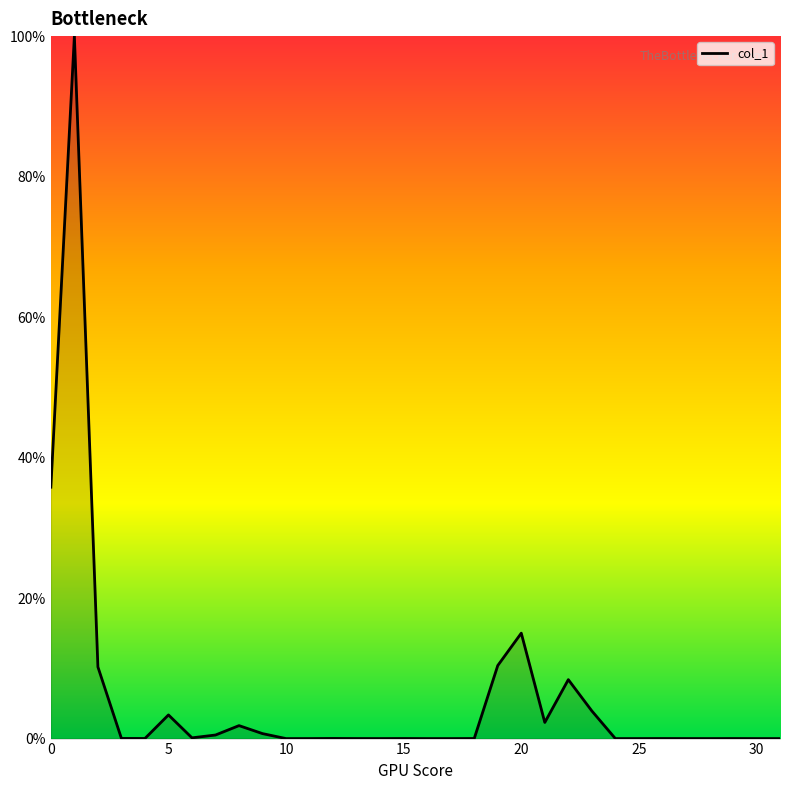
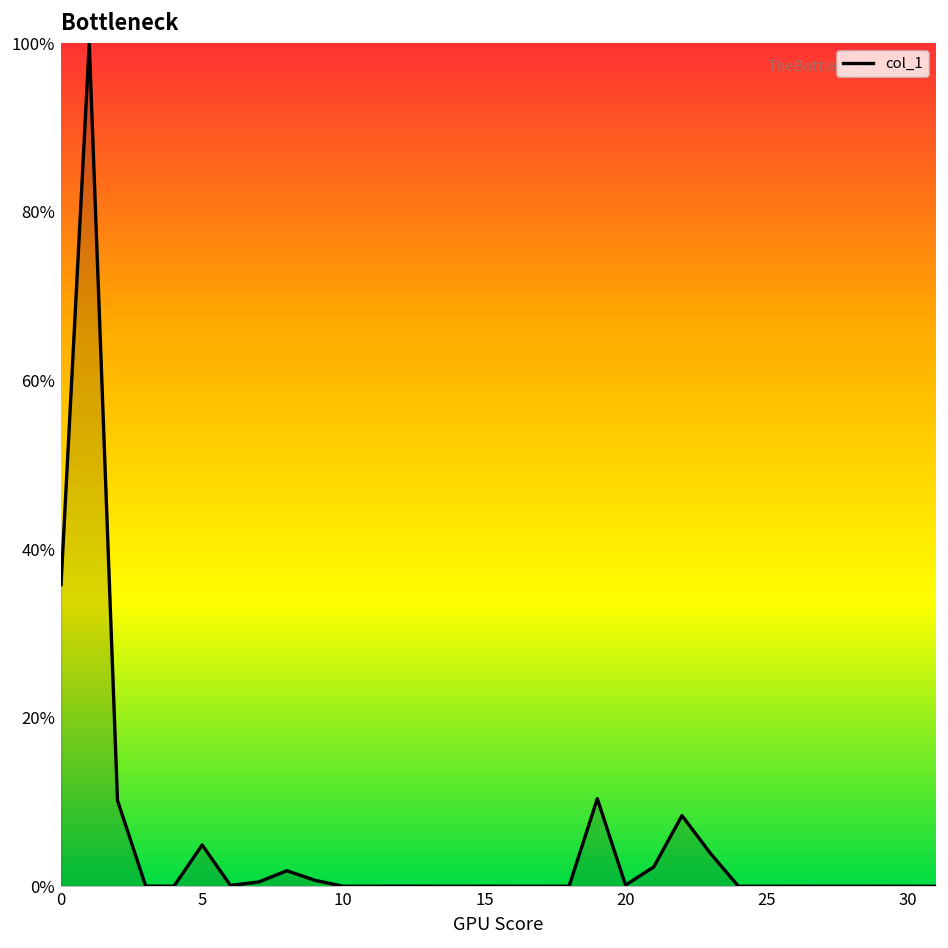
  {
    "0": "36%",
-   "5": "3%",
+   "5": "5%",
    "10": "0%",
    "15": "0%",
-   "20": "15%",
+   "20": "0%",
    "25": "0%",
    "30": "0%"
  }
